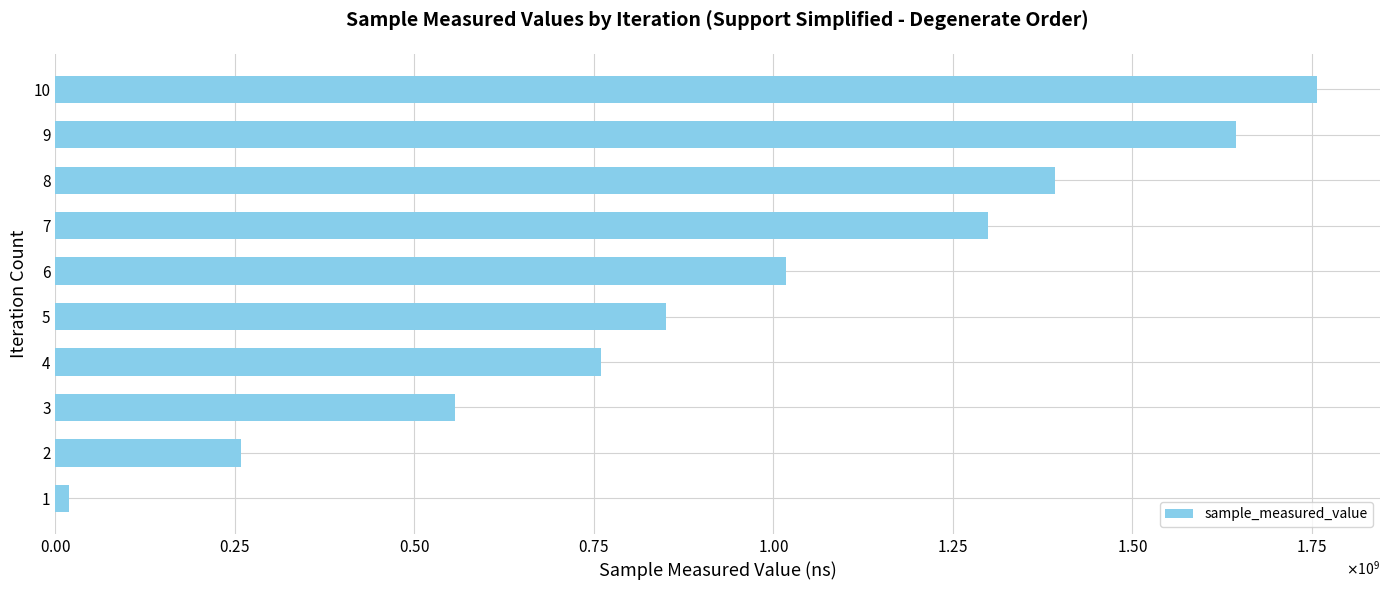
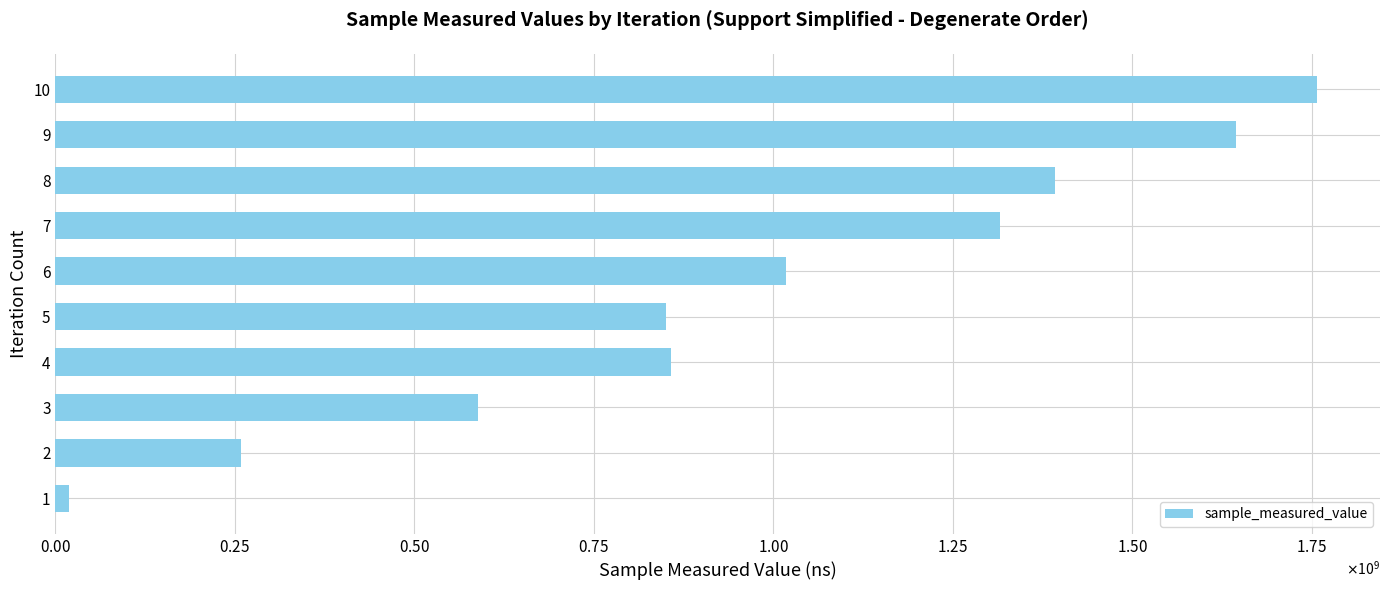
  {
    "10": 1760000000,
    "9": 1640000000,
    "8": 1390000000,
-   "7": 1300000000,
+   "7": 1320000000,
    "6": 1020000000,
    "5": 850000000,
-   "4": 760000000,
-   "3": 560000000,
+   "4": 860000000,
+   "3": 590000000,
    "2": 260000000,
    "1": 20000000
  }
